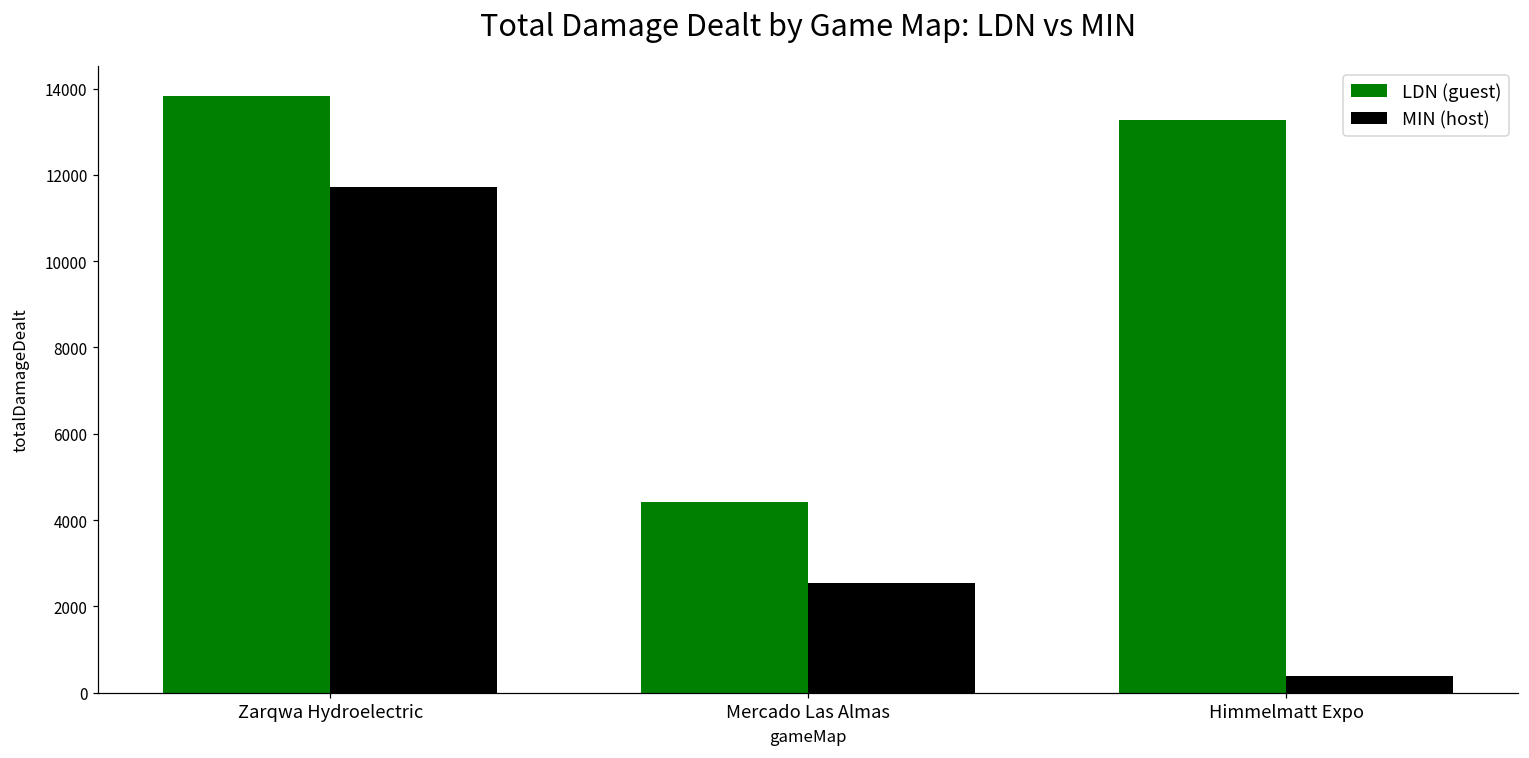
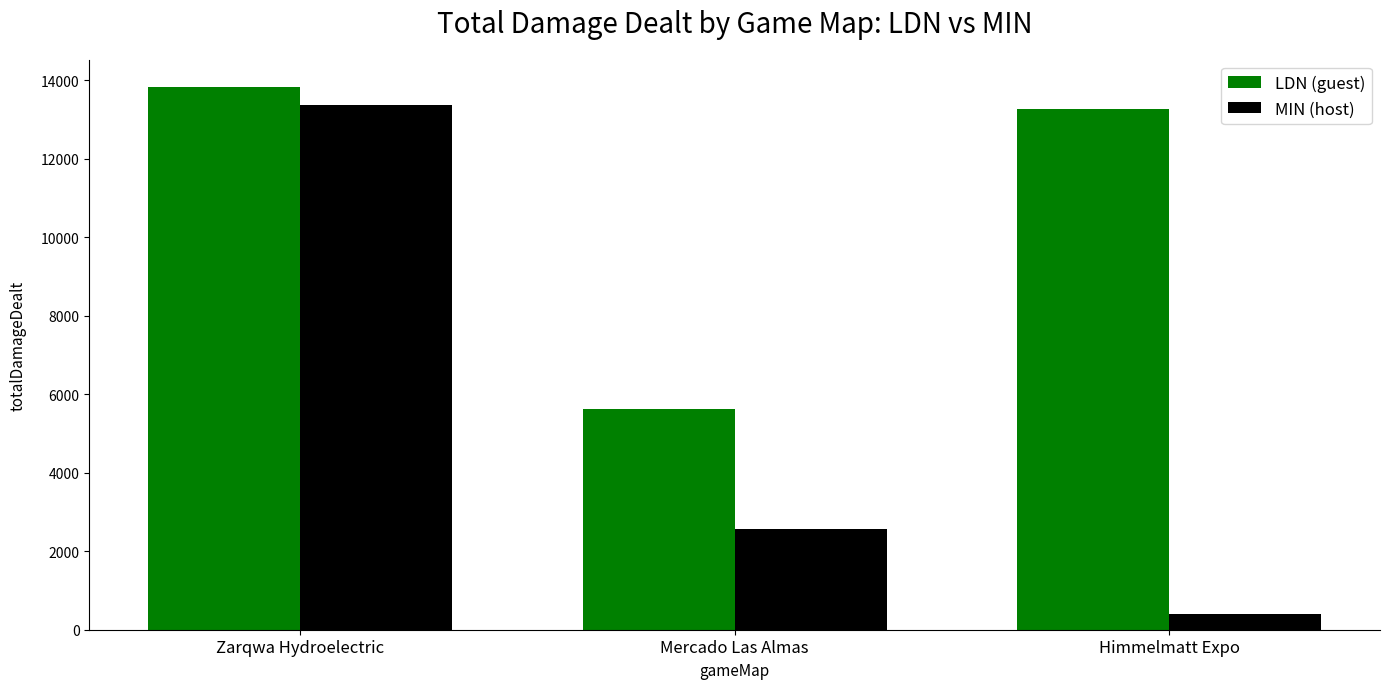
  {
    "LDN (guest)": {
      "Zarqwa Hydroelectric": 13800,
-     "Mercado Las Almas": 4400,
+     "Mercado Las Almas": 5600,
      "Himmelmatt Expo": 13300
    },
    "MIN (host)": {
-     "Zarqwa Hydroelectric": 11700,
+     "Zarqwa Hydroelectric": 13400,
      "Mercado Las Almas": 2600,
      "Himmelmatt Expo": 400
    }
  }
